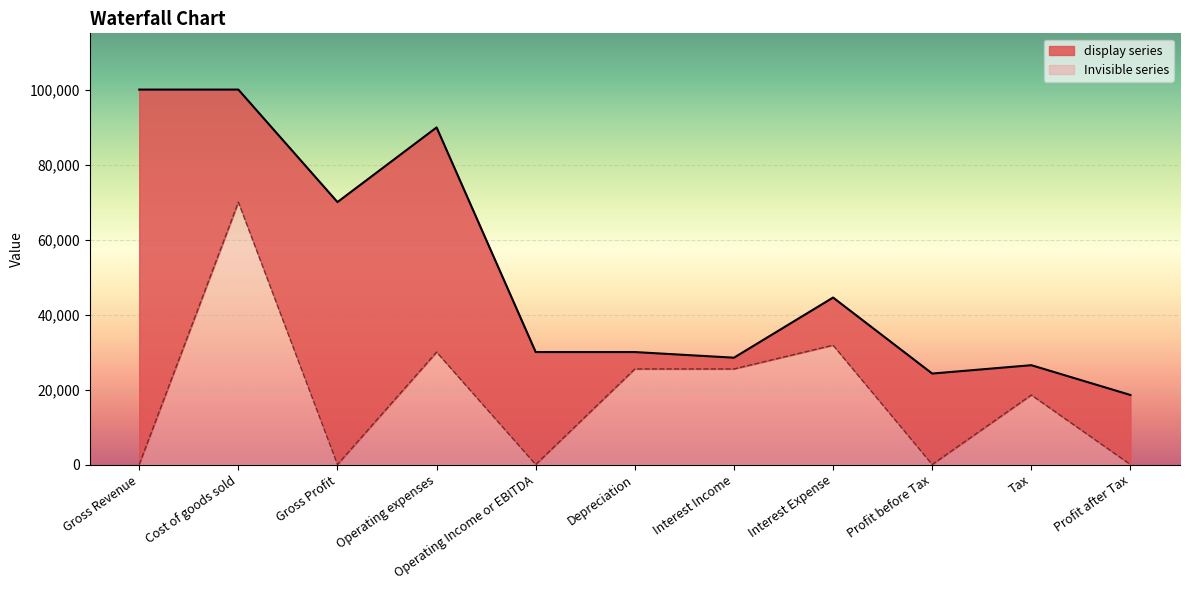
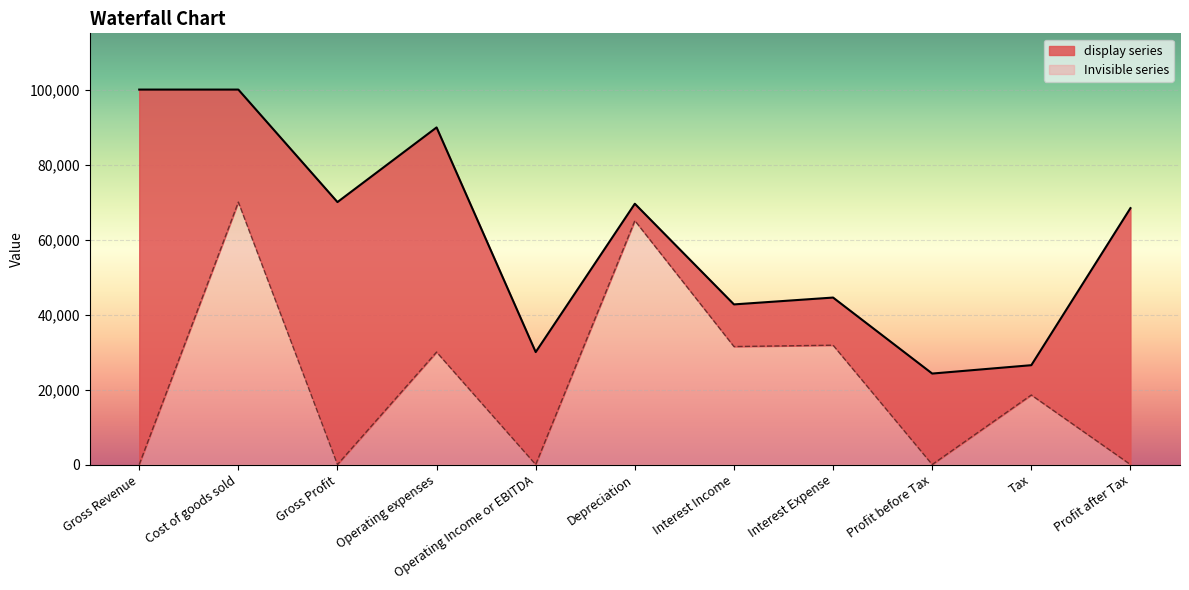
  {
    "display series": {
      "Gross Revenue": "100,000",
      "Cost of goods sold": "30,000",
      "Gross Profit": "70,000",
      "Operating expenses": "60,000",
      "Operating Income or EBITDA": "30,000",
      "Depreciation": "5,000",
-     "Interest Income": "3,000",
+     "Interest Income": "11,000",
      "Interest Expense": "13,000",
      "Profit before Tax": "24,000",
      "Tax": "8,000",
-     "Profit after Tax": "19,000"
+     "Profit after Tax": "68,000"
    },
    "Invisible series": {
      "Gross Revenue": "0",
      "Cost of goods sold": "70,000",
      "Gross Profit": "0",
      "Operating expenses": "30,000",
      "Operating Income or EBITDA": "0",
-     "Depreciation": "26,000",
-     "Interest Income": "26,000",
+     "Depreciation": "65,000",
+     "Interest Income": "31,000",
      "Interest Expense": "32,000",
      "Profit before Tax": "0",
      "Tax": "19,000",
      "Profit after Tax": "0"
    }
  }
